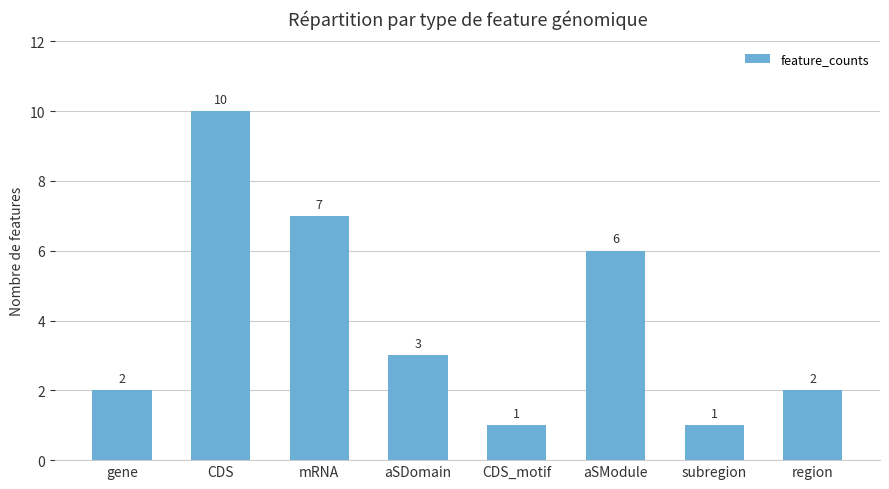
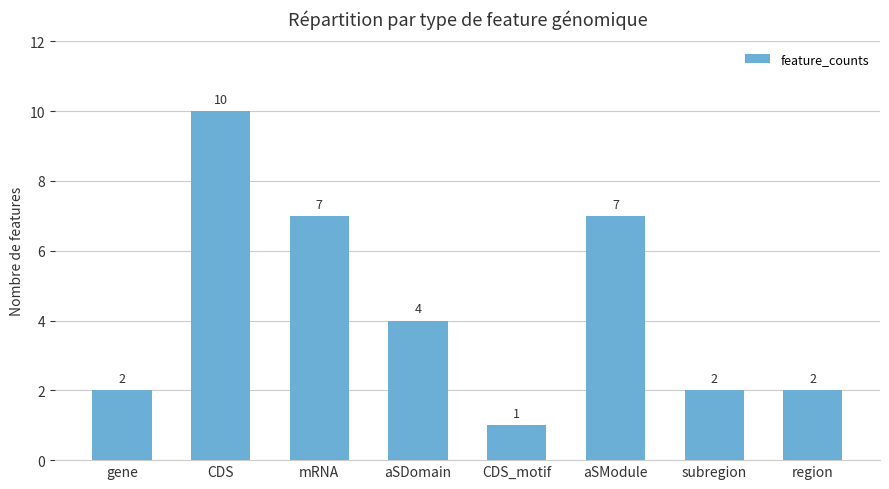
  {
    "gene": 2,
    "CDS": 10,
    "mRNA": 7,
-   "aSDomain": 3,
+   "aSDomain": 4,
    "CDS_motif": 1,
-   "aSModule": 6,
-   "subregion": 1,
+   "aSModule": 7,
+   "subregion": 2,
    "region": 2
  }
